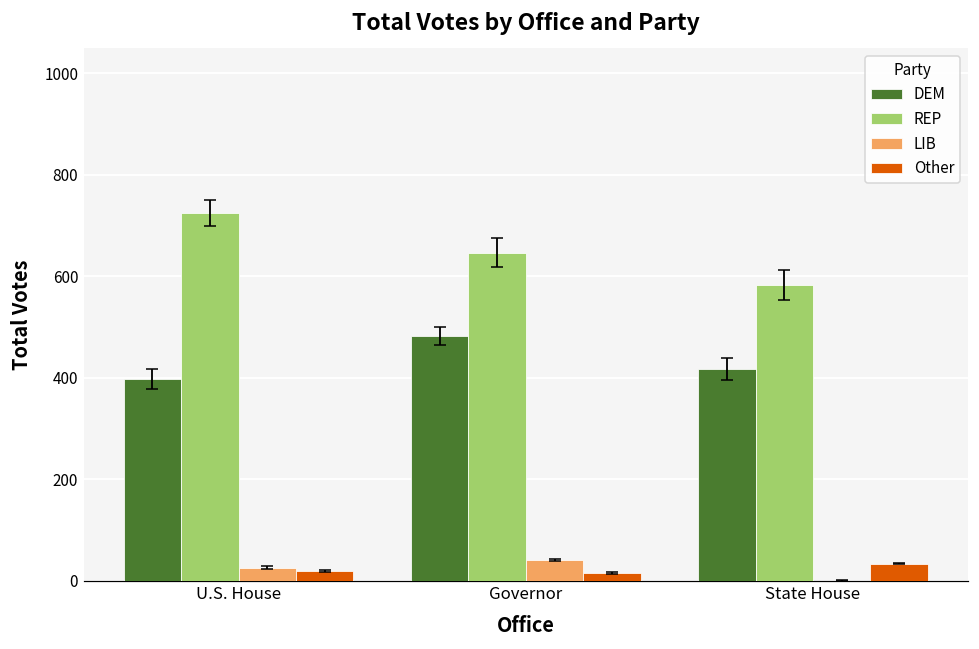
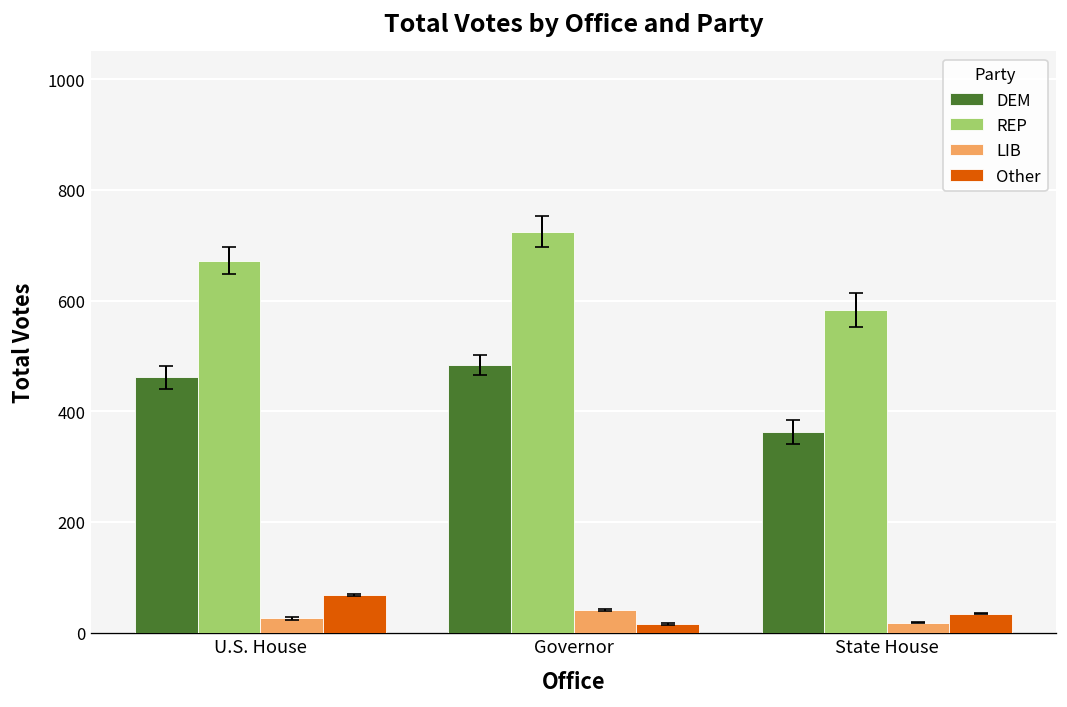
  {
    "DEM": {
-     "U.S. House": 400,
+     "U.S. House": 460,
      "Governor": 480,
-     "State House": 420
+     "State House": 360
    },
    "REP": {
-     "U.S. House": 730,
-     "Governor": 650,
+     "U.S. House": 670,
+     "Governor": 720,
      "State House": 580
    },
    "LIB": {
      "U.S. House": 30,
      "Governor": 40,
-     "State House": 0
+     "State House": 20
    },
    "Other": {
-     "U.S. House": 20,
+     "U.S. House": 70,
      "Governor": 20,
      "State House": 30
    }
  }
